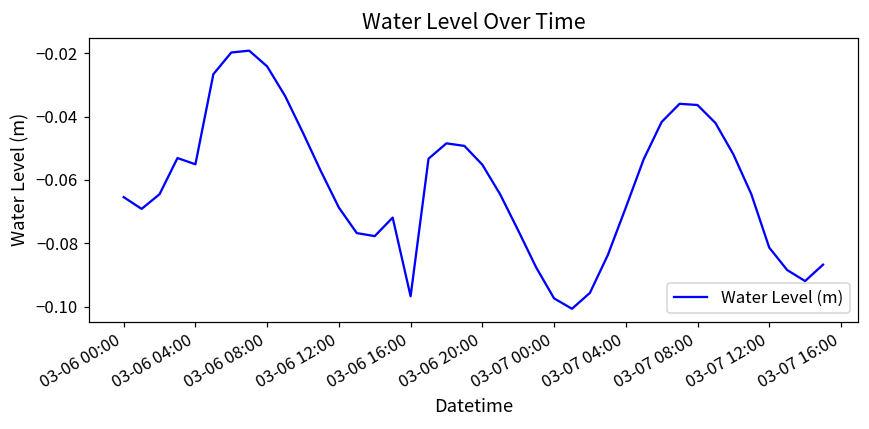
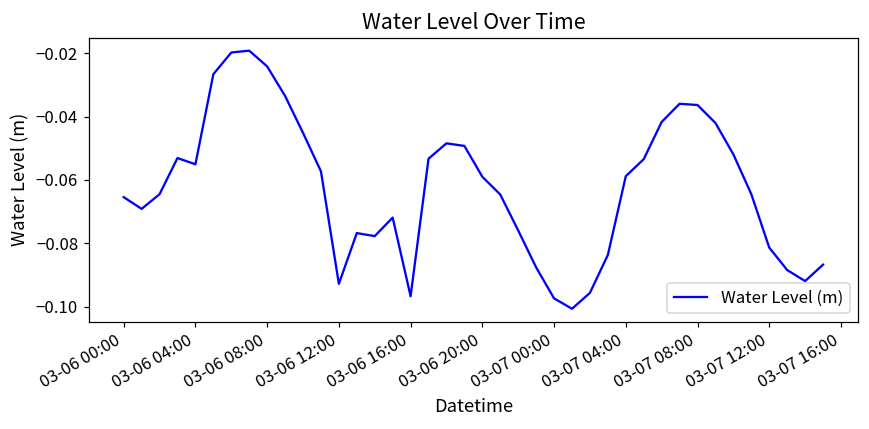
  {
    "03-06 00:00": -0.065,
    "03-06 04:00": -0.055,
    "03-06 08:00": -0.024,
-   "03-06 12:00": -0.069,
+   "03-06 12:00": -0.093,
    "03-06 16:00": -0.097,
-   "03-06 20:00": -0.055,
+   "03-06 20:00": -0.059,
    "03-07 00:00": -0.097,
-   "03-07 04:00": -0.069,
+   "03-07 04:00": -0.059,
    "03-07 08:00": -0.036,
    "03-07 12:00": -0.081
  }
